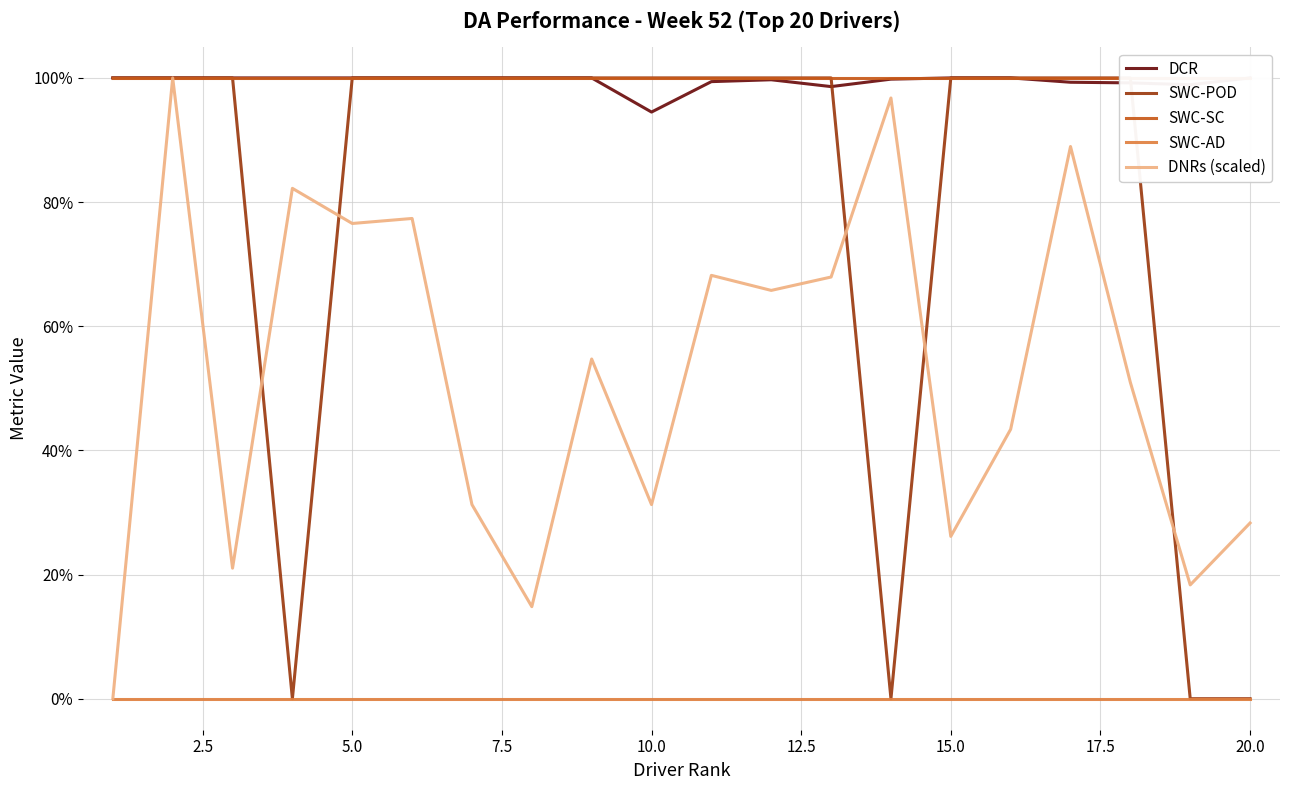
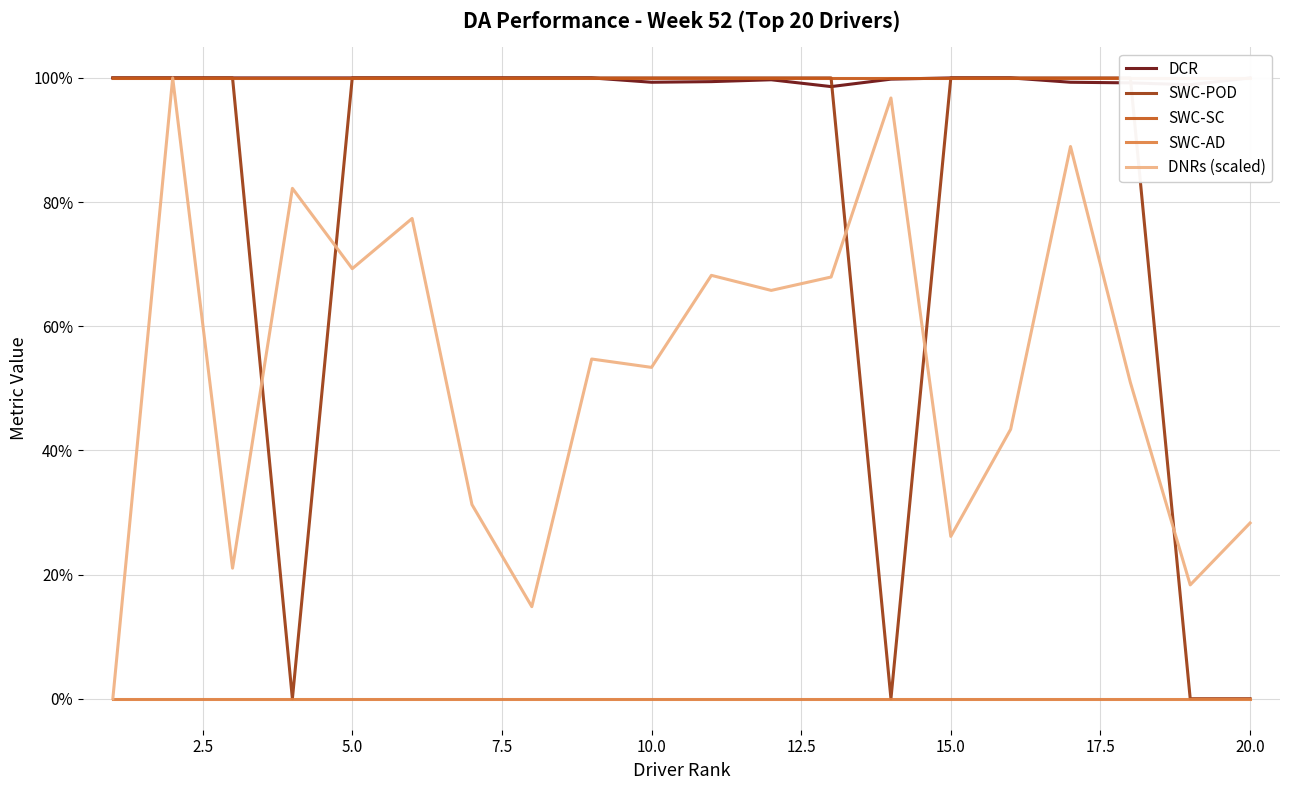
  {
    "DCR": {
-     "10.0": "95%"
+     "10.0": "99%"
    },
    "DNRs (scaled)": {
-     "5.0": "77%",
-     "10.0": "31%",
+     "5.0": "69%",
+     "10.0": "53%",
      "15.0": "26%",
      "20.0": "28%"
    }
  }
